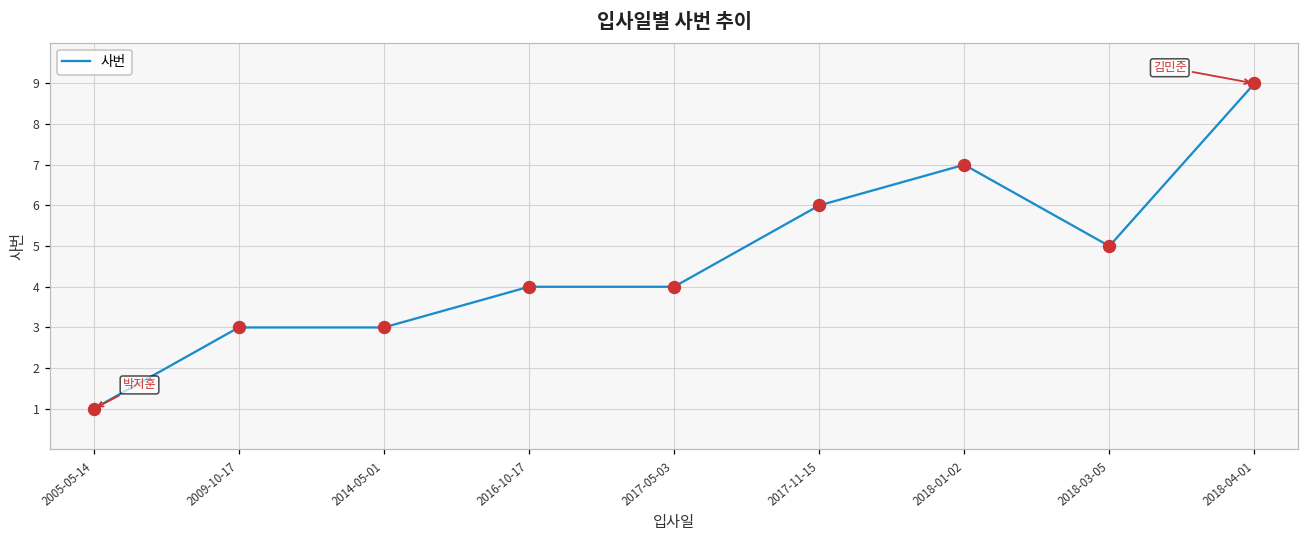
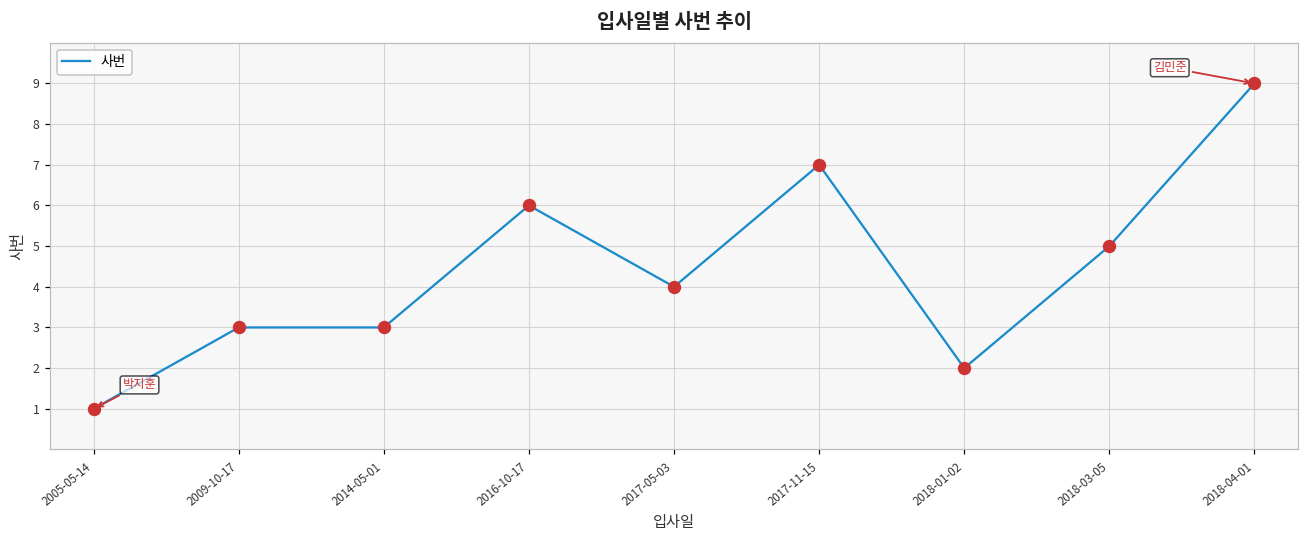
  {
    "2005-05-14": 1,
    "2009-10-17": 3,
    "2014-05-01": 3,
-   "2016-10-17": 4,
+   "2016-10-17": 6,
    "2017-05-03": 4,
-   "2017-11-15": 6,
-   "2018-01-02": 7,
+   "2017-11-15": 7,
+   "2018-01-02": 2,
    "2018-03-05": 5,
    "2018-04-01": 9
  }
